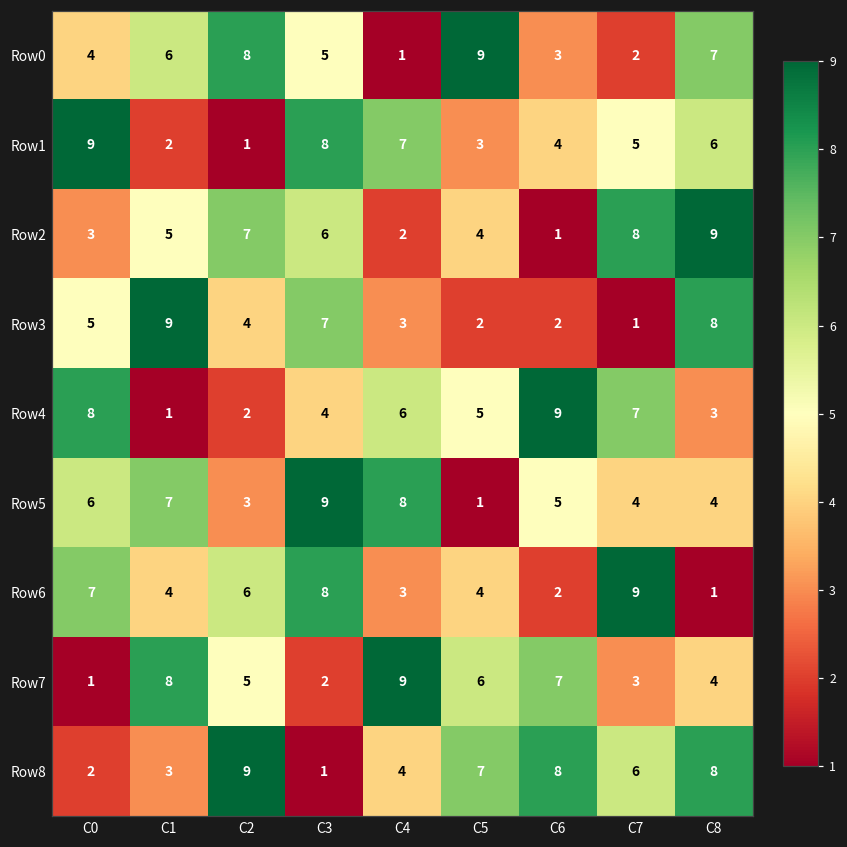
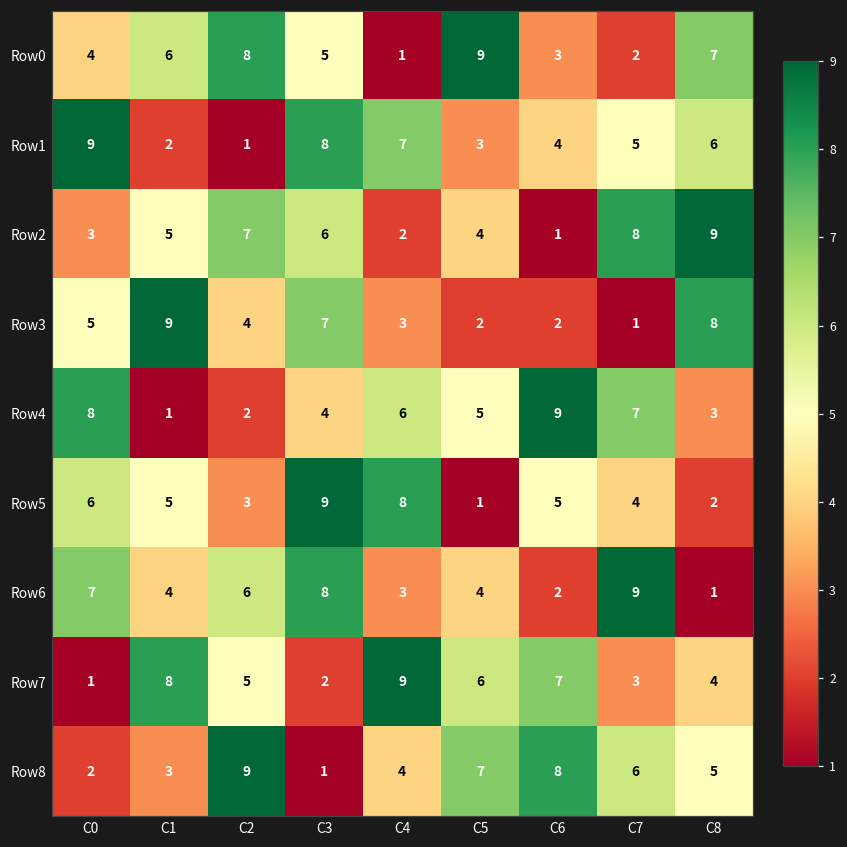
  {
    "Row0": {
      "C0": 4,
      "C1": 6,
      "C2": 8,
      "C3": 5,
      "C4": 1,
      "C5": 9,
      "C6": 3,
      "C7": 2,
      "C8": 7
    },
    "Row1": {
      "C0": 9,
      "C1": 2,
      "C2": 1,
      "C3": 8,
      "C4": 7,
      "C5": 3,
      "C6": 4,
      "C7": 5,
      "C8": 6
    },
    "Row2": {
      "C0": 3,
      "C1": 5,
      "C2": 7,
      "C3": 6,
      "C4": 2,
      "C5": 4,
      "C6": 1,
      "C7": 8,
      "C8": 9
    },
    "Row3": {
      "C0": 5,
      "C1": 9,
      "C2": 4,
      "C3": 7,
      "C4": 3,
      "C5": 2,
      "C6": 2,
      "C7": 1,
      "C8": 8
    },
    "Row4": {
      "C0": 8,
      "C1": 1,
      "C2": 2,
      "C3": 4,
      "C4": 6,
      "C5": 5,
      "C6": 9,
      "C7": 7,
      "C8": 3
    },
    "Row5": {
      "C0": 6,
-     "C1": 7,
+     "C1": 5,
      "C2": 3,
      "C3": 9,
      "C4": 8,
      "C5": 1,
      "C6": 5,
      "C7": 4,
-     "C8": 4
+     "C8": 2
    },
    "Row6": {
      "C0": 7,
      "C1": 4,
      "C2": 6,
      "C3": 8,
      "C4": 3,
      "C5": 4,
      "C6": 2,
      "C7": 9,
      "C8": 1
    },
    "Row7": {
      "C0": 1,
      "C1": 8,
      "C2": 5,
      "C3": 2,
      "C4": 9,
      "C5": 6,
      "C6": 7,
      "C7": 3,
      "C8": 4
    },
    "Row8": {
      "C0": 2,
      "C1": 3,
      "C2": 9,
      "C3": 1,
      "C4": 4,
      "C5": 7,
      "C6": 8,
      "C7": 6,
-     "C8": 8
+     "C8": 5
    }
  }
